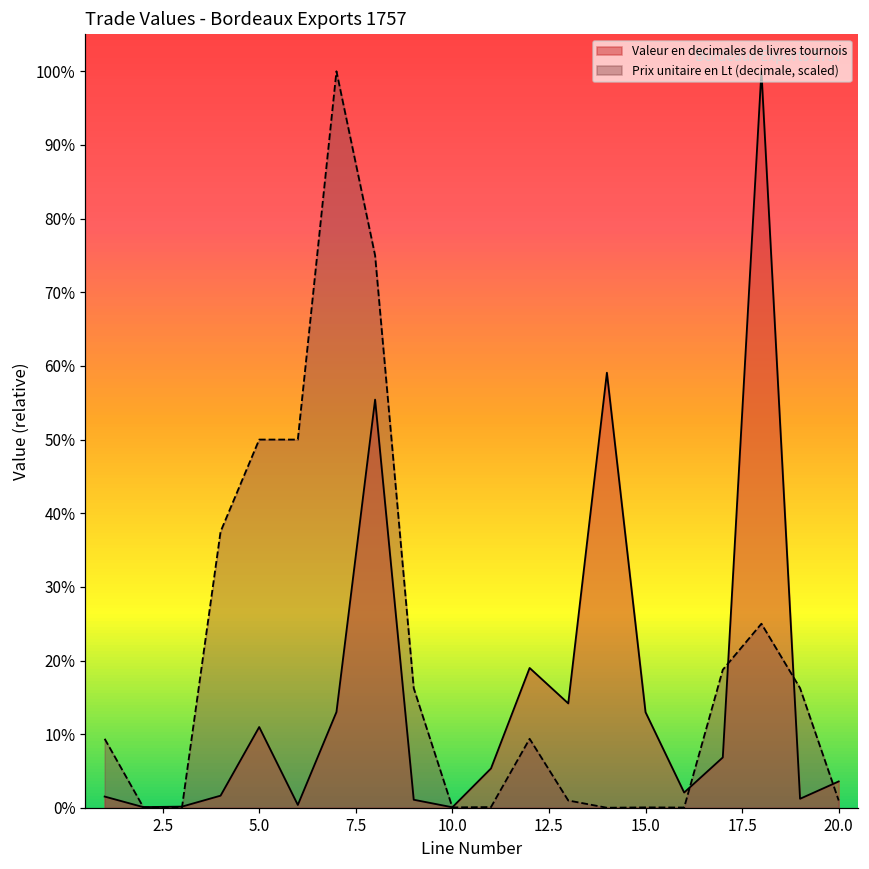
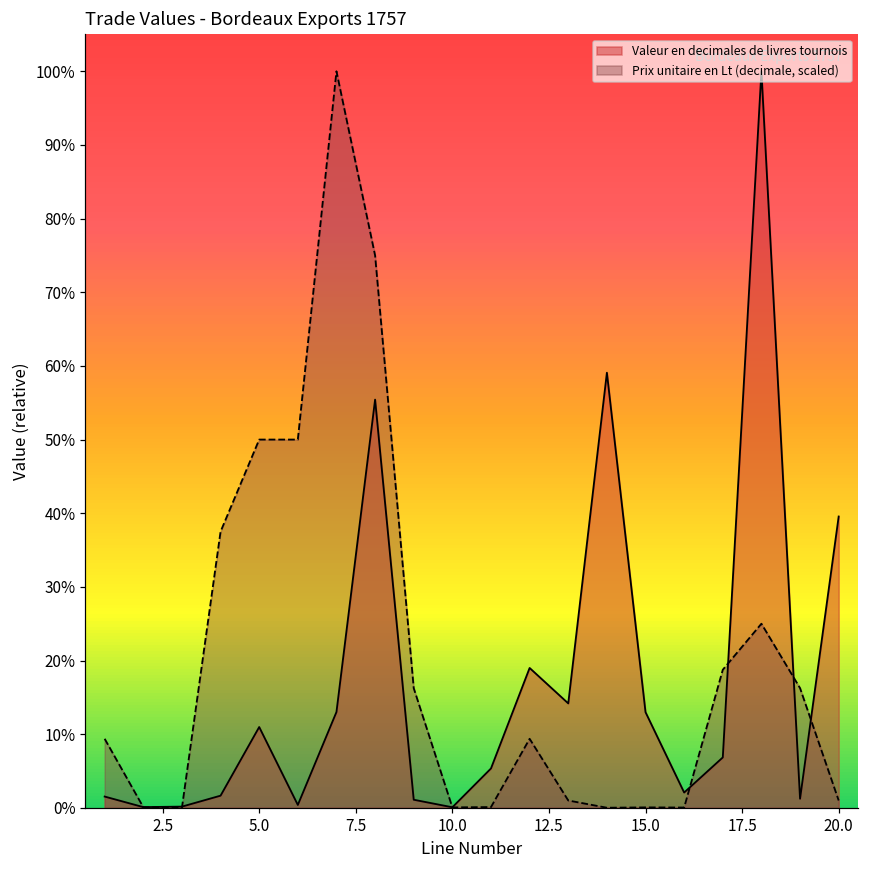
  {
    "Valeur en decimales de livres tournois": {
      "5.0": "11%",
      "15.0": "13%",
-     "20.0": "4%"
+     "20.0": "40%"
    },
    "Prix unitaire en Lt (decimale, scaled)": {
      "5.0": "50%",
      "15.0": "0%",
      "20.0": "1%"
    }
  }
